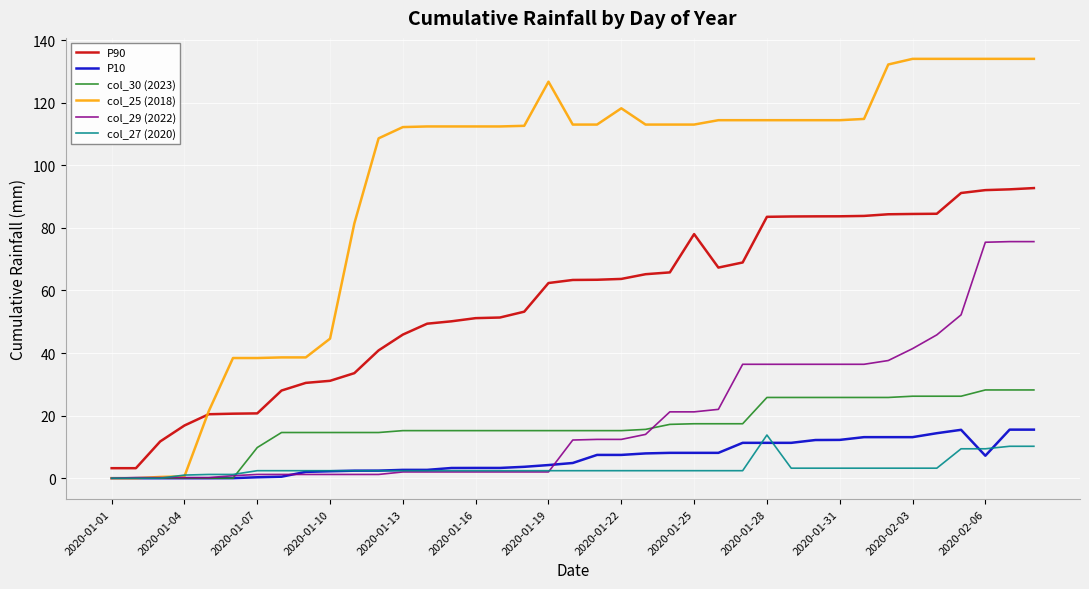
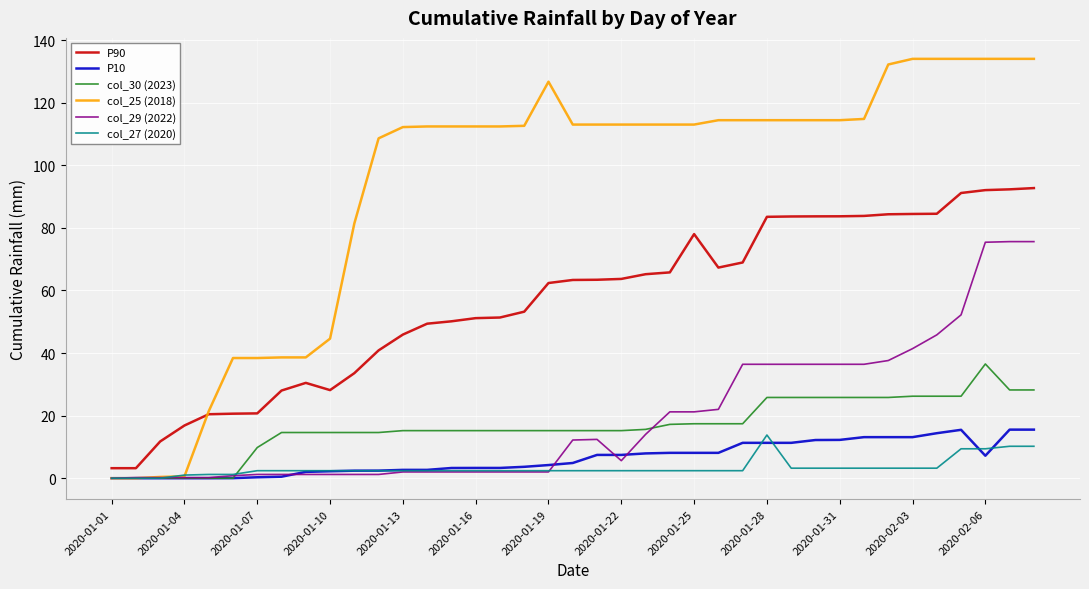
  {
    "P90": {
      "2020-01-01": 3,
      "2020-01-04": 17,
      "2020-01-07": 21,
-     "2020-01-10": 31,
+     "2020-01-10": 28,
      "2020-01-13": 46,
      "2020-01-16": 51,
      "2020-01-19": 62,
      "2020-01-22": 64,
      "2020-01-25": 78,
      "2020-01-28": 84,
      "2020-01-31": 84,
      "2020-02-03": 84,
      "2020-02-06": 92
    },
    "P10": {
      "2020-01-07": 0,
      "2020-01-16": 3,
      "2020-01-19": 4,
      "2020-01-22": 7,
      "2020-01-25": 8,
      "2020-01-28": 11,
      "2020-01-31": 12,
      "2020-02-03": 13,
      "2020-02-06": 7
    },
    "col_30 (2023)": {
      "2020-01-07": 10,
      "2020-01-10": 15,
      "2020-01-13": 15,
      "2020-01-16": 15,
      "2020-01-19": 15,
      "2020-01-22": 15,
      "2020-01-25": 17,
      "2020-01-28": 26,
      "2020-01-31": 26,
      "2020-02-03": 26,
-     "2020-02-06": 28
+     "2020-02-06": 37
    },
    "col_25 (2018)": {
      "2020-01-07": 38,
      "2020-01-10": 45,
      "2020-01-13": 112,
      "2020-01-16": 112,
      "2020-01-19": 127,
-     "2020-01-22": 118,
+     "2020-01-22": 113,
      "2020-01-25": 113,
      "2020-01-28": 114,
      "2020-01-31": 114,
      "2020-02-03": 134,
      "2020-02-06": 134
    },
    "col_29 (2022)": {
      "2020-01-07": 1,
      "2020-01-10": 1,
-     "2020-01-22": 12,
+     "2020-01-22": 6,
      "2020-01-25": 21,
      "2020-01-28": 36,
      "2020-01-31": 36,
      "2020-02-03": 41,
      "2020-02-06": 75
    },
    "col_27 (2020)": {
      "2020-01-07": 2,
      "2020-01-22": 2,
      "2020-01-25": 2,
      "2020-01-28": 14,
      "2020-01-31": 3,
      "2020-02-03": 3,
      "2020-02-06": 9
    }
  }
